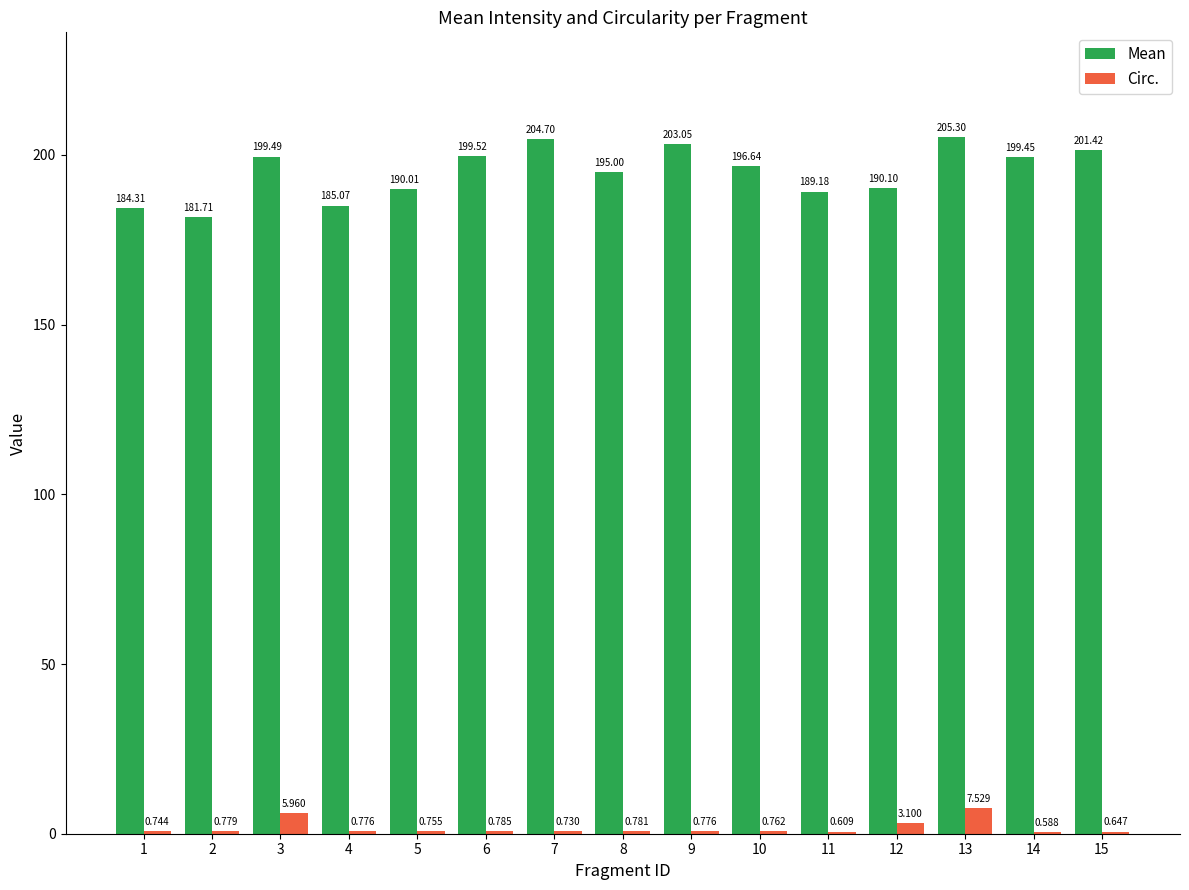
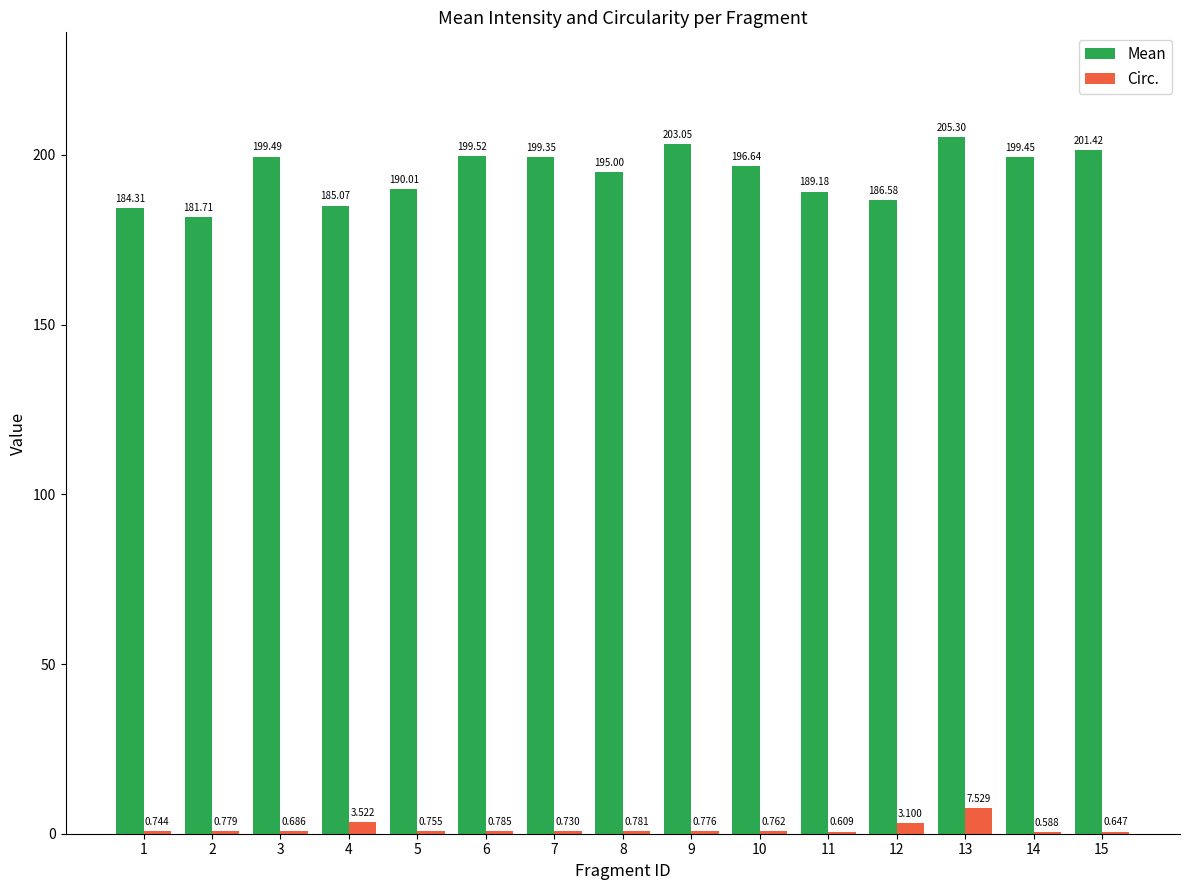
  {
    "Mean": {
      "1": 184.31,
      "2": 181.71,
      "3": 199.49,
      "4": 185.07,
      "5": 190.01,
      "6": 199.52,
-     "7": 204.70,
+     "7": 199.35,
      "8": 195.00,
      "9": 203.05,
      "10": 196.64,
      "11": 189.18,
-     "12": 190.10,
+     "12": 186.58,
      "13": 205.30,
      "14": 199.45,
      "15": 201.42
    },
    "Circ.": {
      "1": 0.744,
      "2": 0.779,
-     "3": 5.960,
-     "4": 0.776,
+     "3": 0.686,
+     "4": 3.522,
      "5": 0.755,
      "6": 0.785,
      "7": 0.730,
      "8": 0.781,
      "9": 0.776,
      "10": 0.762,
      "11": 0.609,
      "12": 3.100,
      "13": 7.529,
      "14": 0.588,
      "15": 0.647
    }
  }
